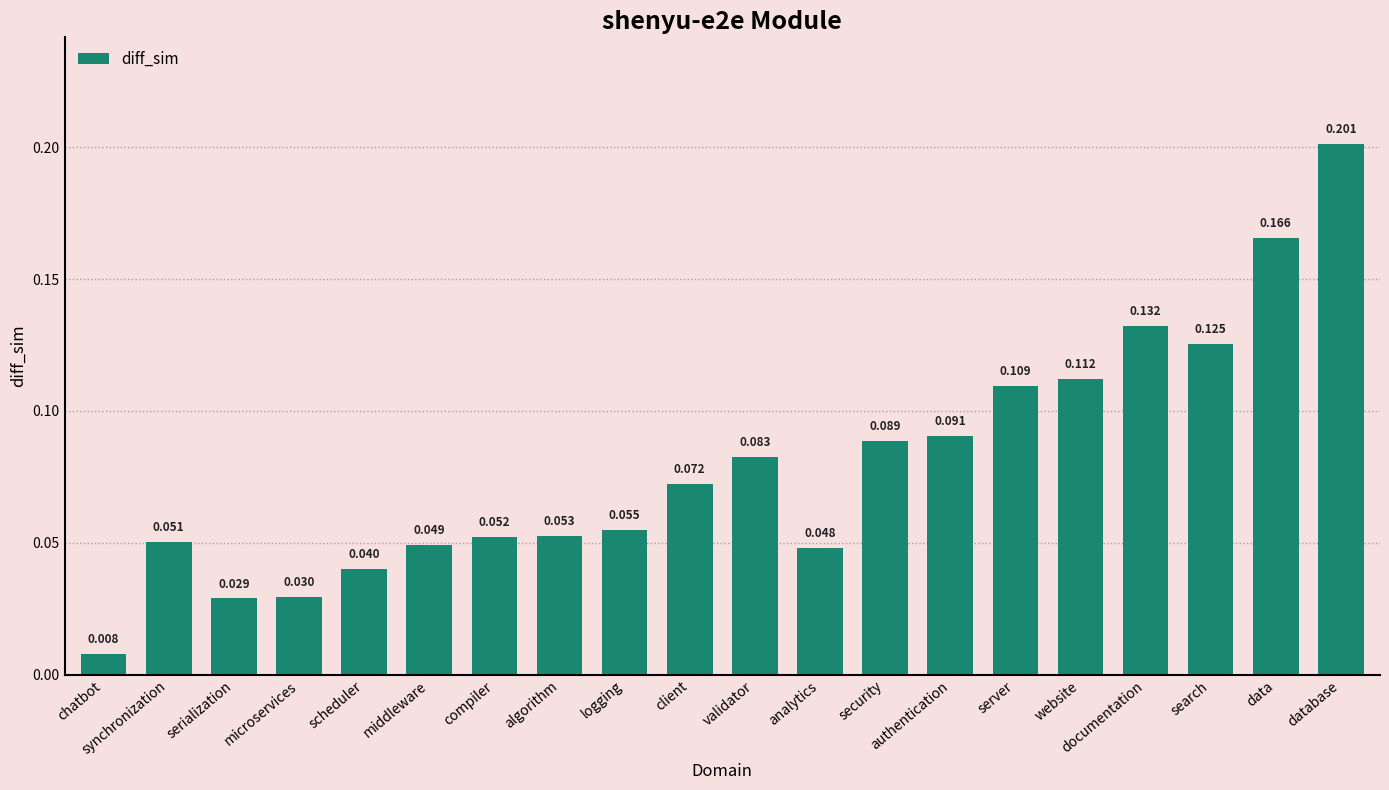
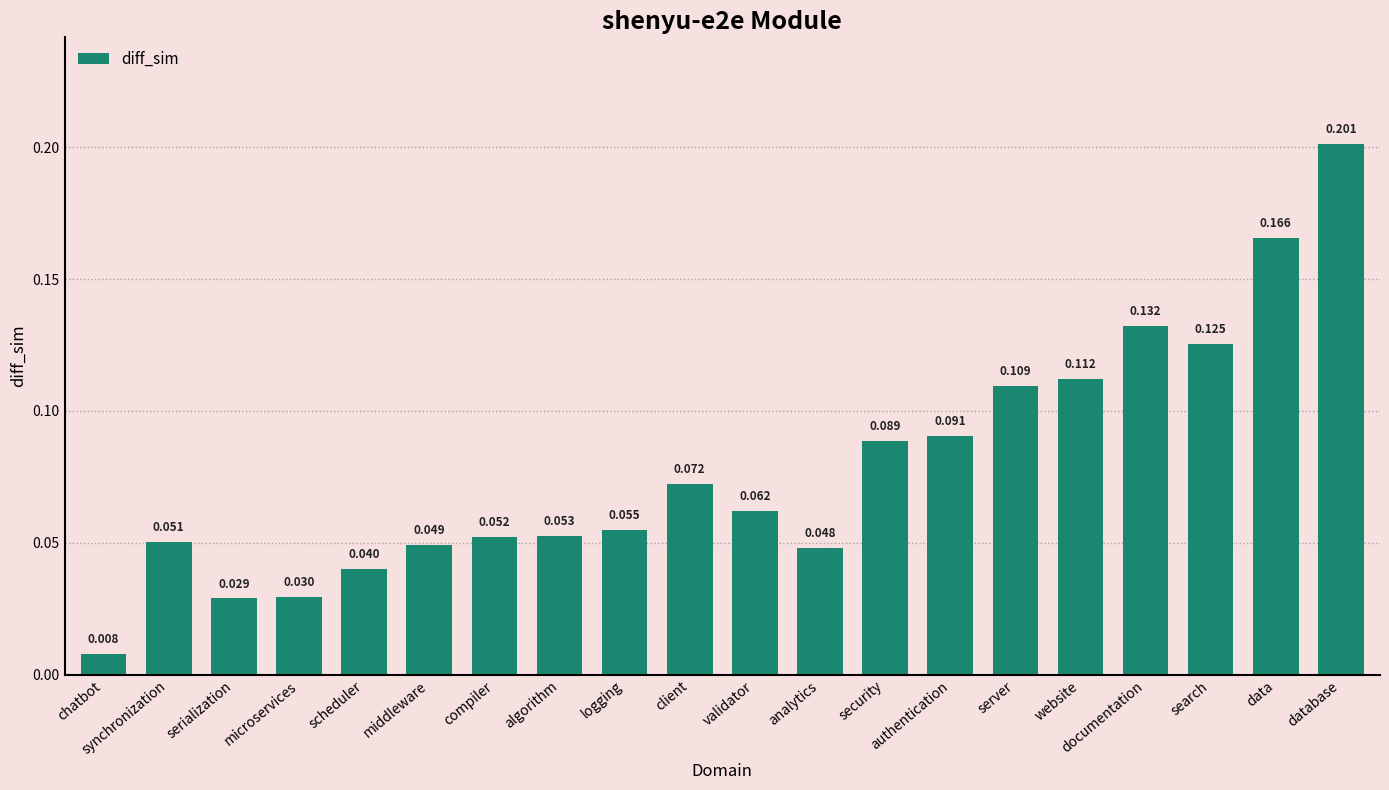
  {
    "chatbot": 0.008,
    "synchronization": 0.051,
    "serialization": 0.029,
    "microservices": 0.030,
    "scheduler": 0.040,
    "middleware": 0.049,
    "compiler": 0.052,
    "algorithm": 0.053,
    "logging": 0.055,
    "client": 0.072,
-   "validator": 0.083,
+   "validator": 0.062,
    "analytics": 0.048,
    "security": 0.089,
    "authentication": 0.091,
    "server": 0.109,
    "website": 0.112,
    "documentation": 0.132,
    "search": 0.125,
    "data": 0.166,
    "database": 0.201
  }
